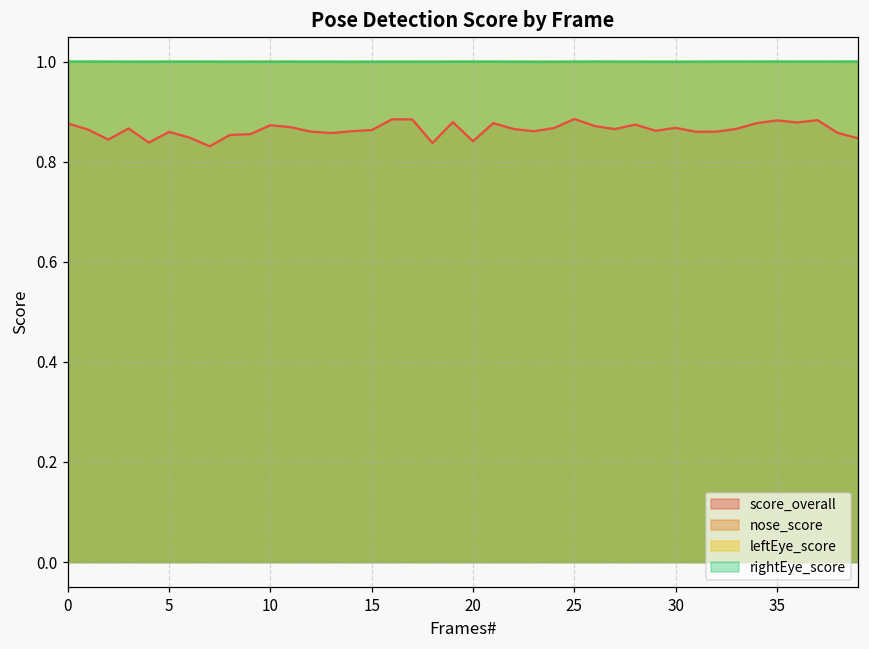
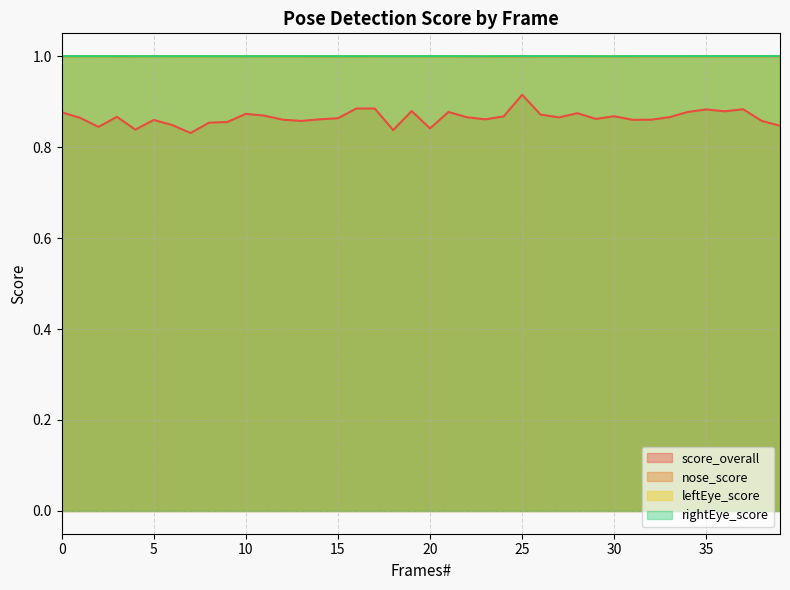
  {
    "score_overall": {
      "0": 0.88,
      "5": 0.86,
      "10": 0.87,
      "15": 0.86,
      "20": 0.84,
-     "25": 0.89,
+     "25": 0.91,
      "30": 0.87,
      "35": 0.88
    },
    "rightEye_score": {
      "0": 1.00,
      "5": 1.00,
      "10": 1.00,
      "15": 1.00,
      "20": 1.00,
      "25": 1.00,
      "30": 1.00,
      "35": 1.00
    }
  }
